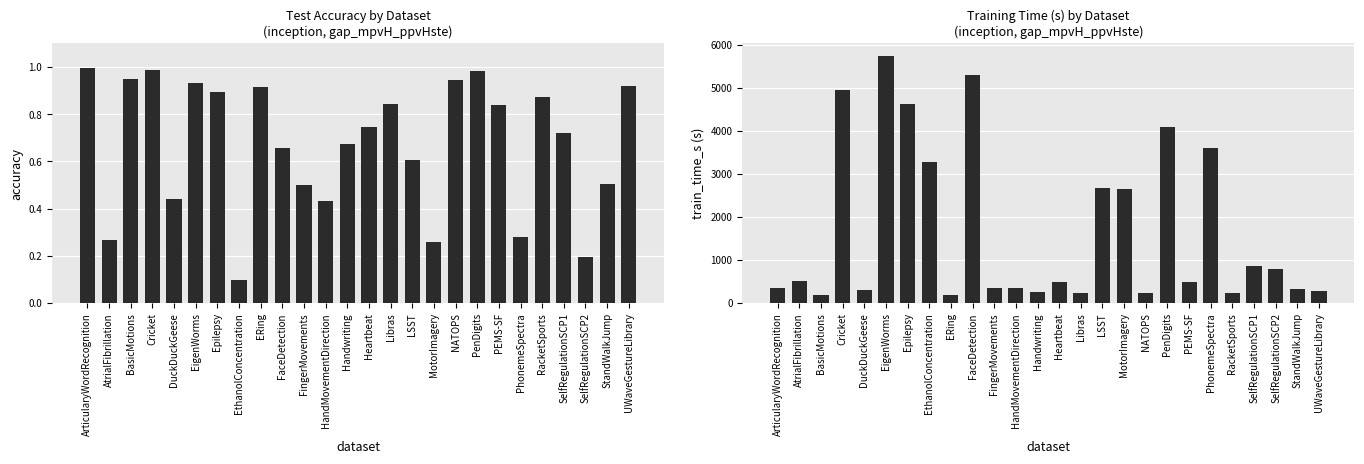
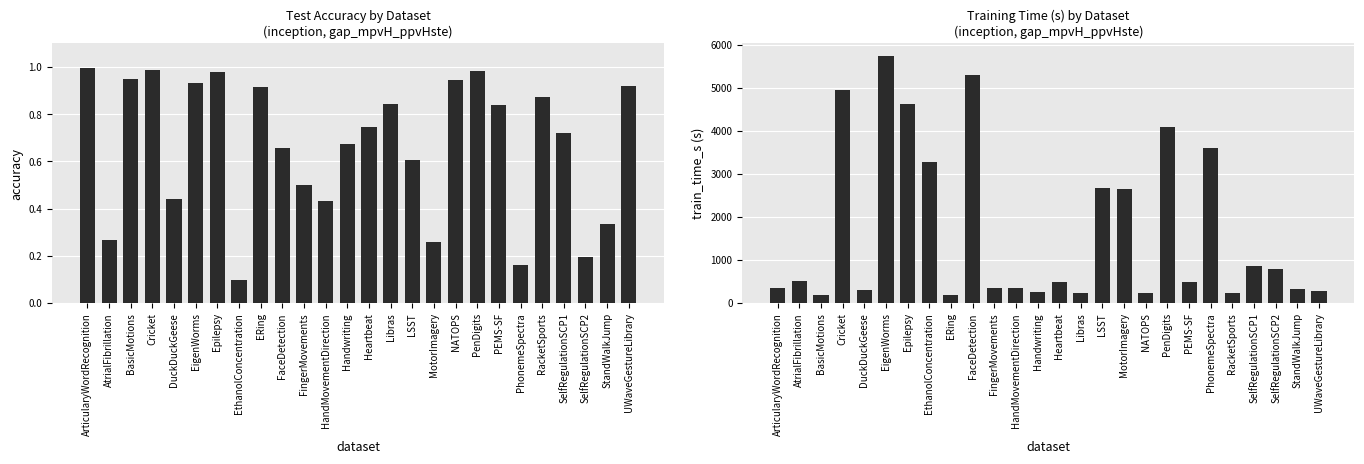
  {
    "Test Accuracy by Dataset (inception, gap_mpvH_ppvHste)": {
      "ArticularyWordRecognition": 1.00,
      "AtrialFibrillation": 0.27,
      "BasicMotions": 0.95,
      "Cricket": 0.99,
      "DuckDuckGeese": 0.44,
      "EigenWorms": 0.93,
-     "Epilepsy": 0.90,
+     "Epilepsy": 0.98,
      "EthanolConcentration": 0.10,
      "ERing": 0.91,
      "FaceDetection": 0.66,
      "FingerMovements": 0.50,
      "HandMovementDirection": 0.43,
      "Handwriting": 0.67,
      "Heartbeat": 0.75,
      "Libras": 0.84,
      "LSST": 0.61,
      "MotorImagery": 0.26,
      "NATOPS": 0.94,
      "PenDigits": 0.98,
      "PEMS-SF": 0.84,
-     "PhonemeSpectra": 0.28,
+     "PhonemeSpectra": 0.16,
      "RacketSports": 0.88,
      "SelfRegulationSCP1": 0.72,
      "SelfRegulationSCP2": 0.20,
-     "StandWalkJump": 0.51,
+     "StandWalkJump": 0.33,
      "UWaveGestureLibrary": 0.92
    },
    "Training Time (s) by Dataset (inception, gap_mpvH_ppvHste)": {
      "ArticularyWordRecognition": 400,
      "AtrialFibrillation": 500,
      "BasicMotions": 200,
      "Cricket": 5000,
      "DuckDuckGeese": 300,
      "EigenWorms": 5700,
      "Epilepsy": 4600,
      "EthanolConcentration": 3300,
      "ERing": 200,
      "FaceDetection": 5300,
      "FingerMovements": 300,
      "HandMovementDirection": 300,
      "Handwriting": 200,
      "Heartbeat": 500,
      "Libras": 200,
      "LSST": 2700,
      "MotorImagery": 2600,
      "NATOPS": 200,
      "PenDigits": 4100,
      "PEMS-SF": 500,
      "PhonemeSpectra": 3600,
      "RacketSports": 200,
      "SelfRegulationSCP1": 900,
      "SelfRegulationSCP2": 800,
      "StandWalkJump": 300,
      "UWaveGestureLibrary": 300
    }
  }
